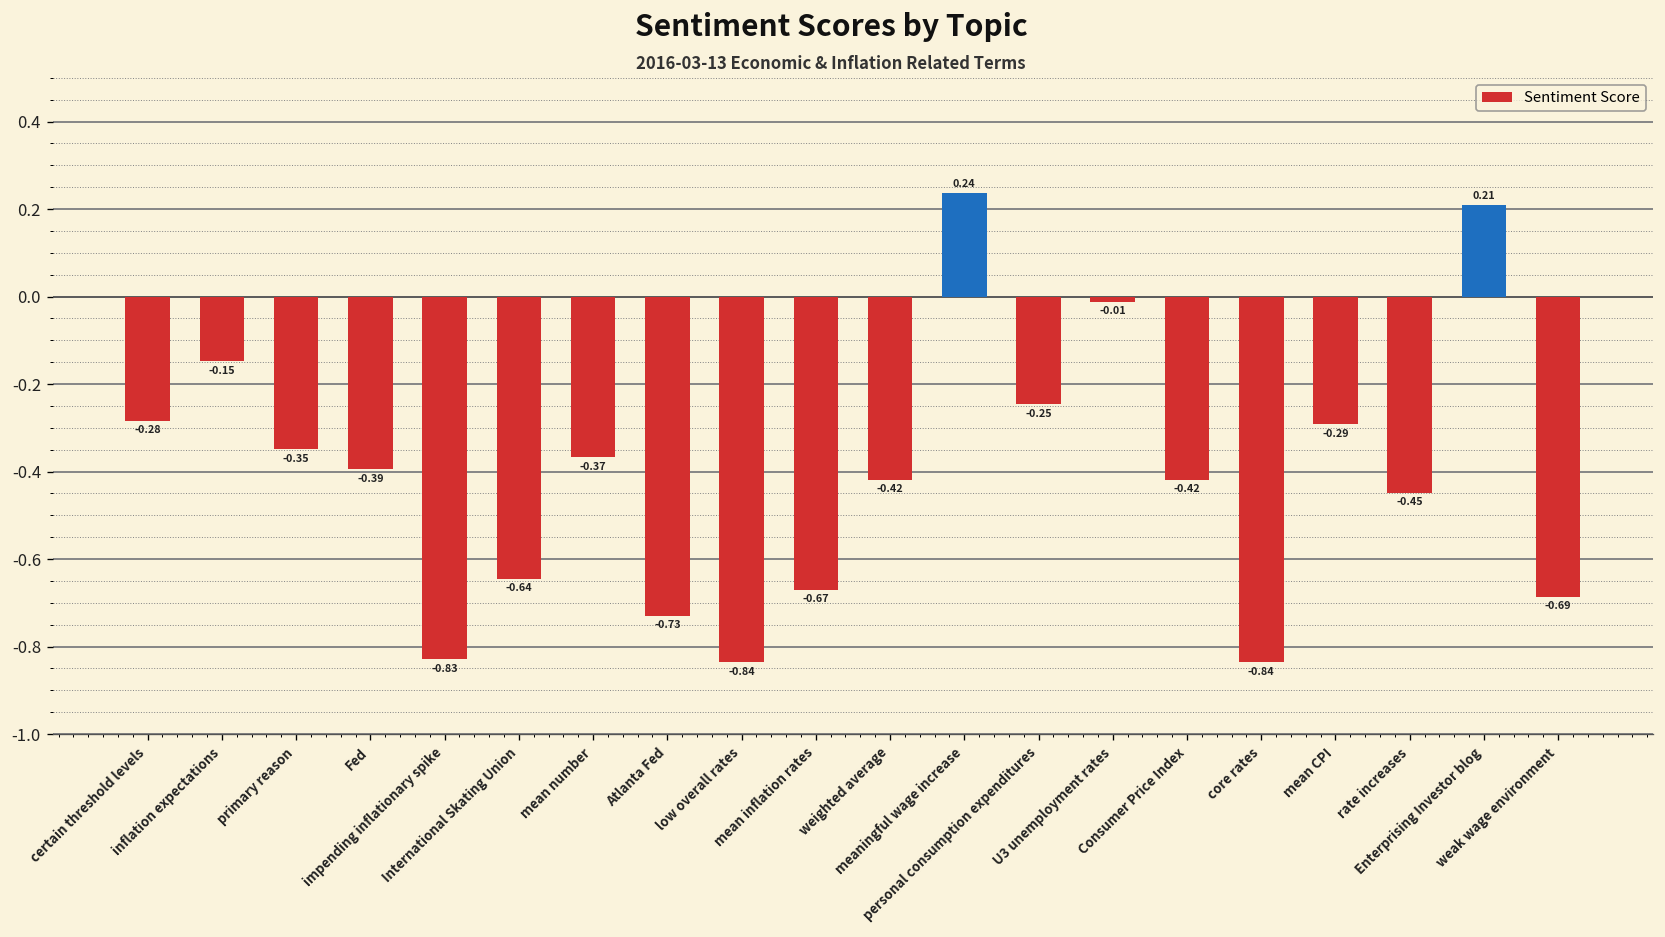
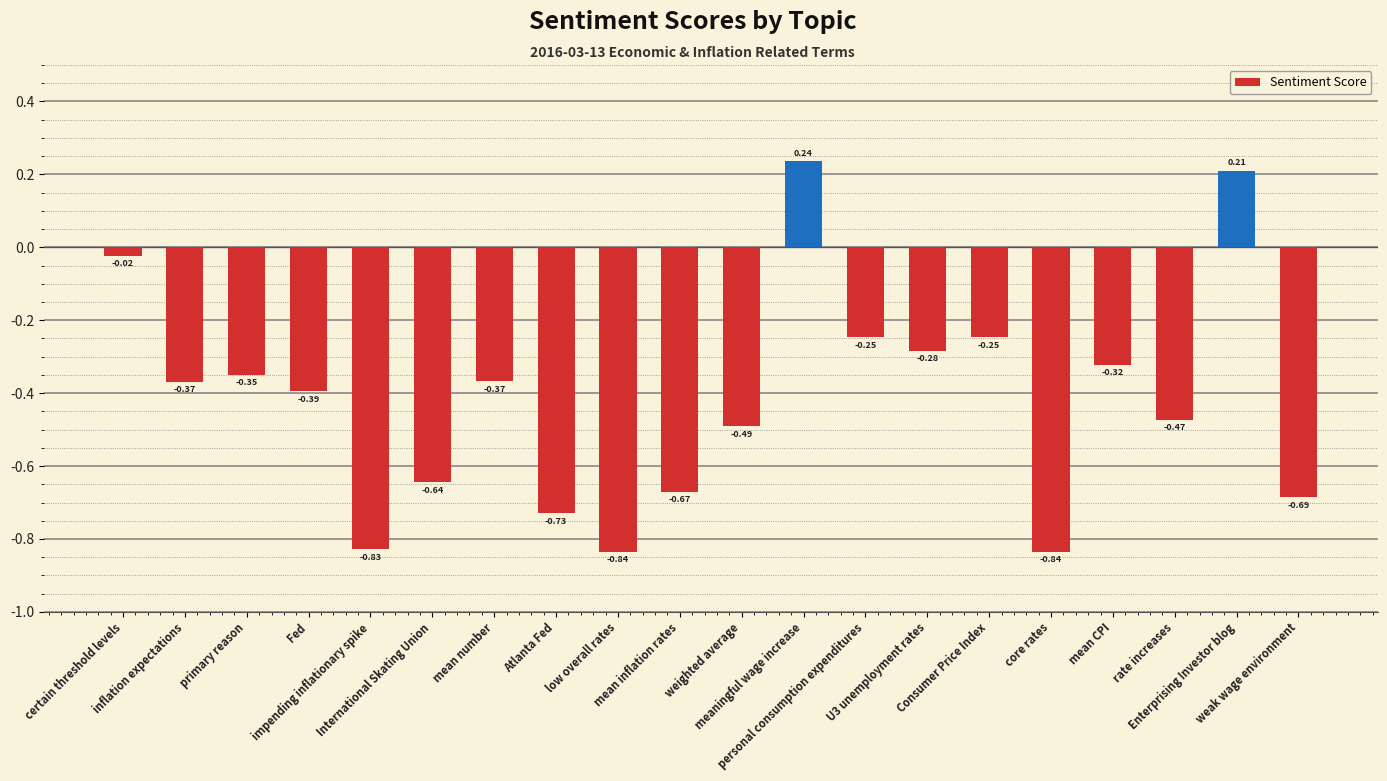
  {
-   "certain threshold levels": -0.28,
-   "inflation expectations": -0.15,
+   "certain threshold levels": -0.02,
+   "inflation expectations": -0.37,
    "primary reason": -0.35,
    "Fed": -0.39,
    "impending inflationary spike": -0.83,
    "International Skating Union": -0.64,
    "mean number": -0.37,
    "Atlanta Fed": -0.73,
    "low overall rates": -0.84,
    "mean inflation rates": -0.67,
-   "weighted average": -0.42,
+   "weighted average": -0.49,
    "meaningful wage increase": 0.24,
    "personal consumption expenditures": -0.25,
-   "U3 unemployment rates": -0.01,
-   "Consumer Price Index": -0.42,
+   "U3 unemployment rates": -0.28,
+   "Consumer Price Index": -0.25,
    "core rates": -0.84,
-   "mean CPI": -0.29,
-   "rate increases": -0.45,
+   "mean CPI": -0.32,
+   "rate increases": -0.47,
    "Enterprising Investor blog": 0.21,
    "weak wage environment": -0.69
  }
